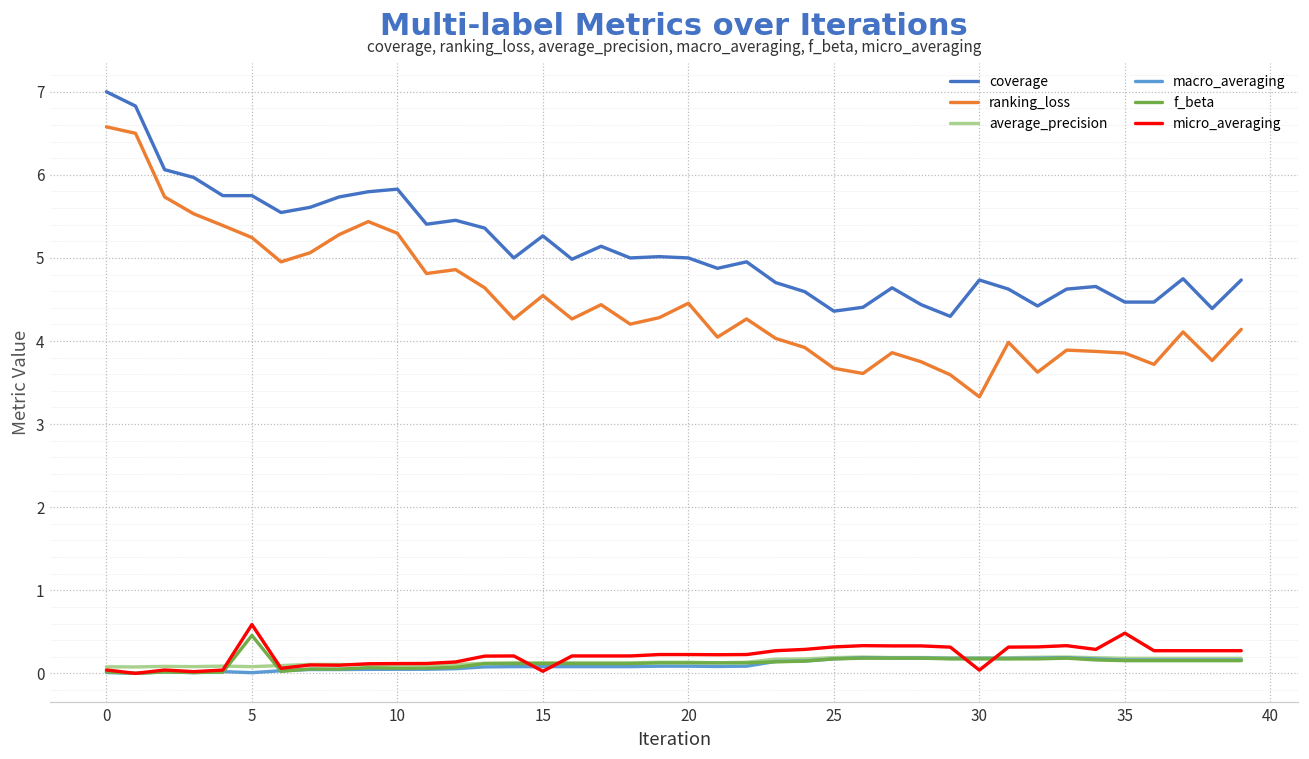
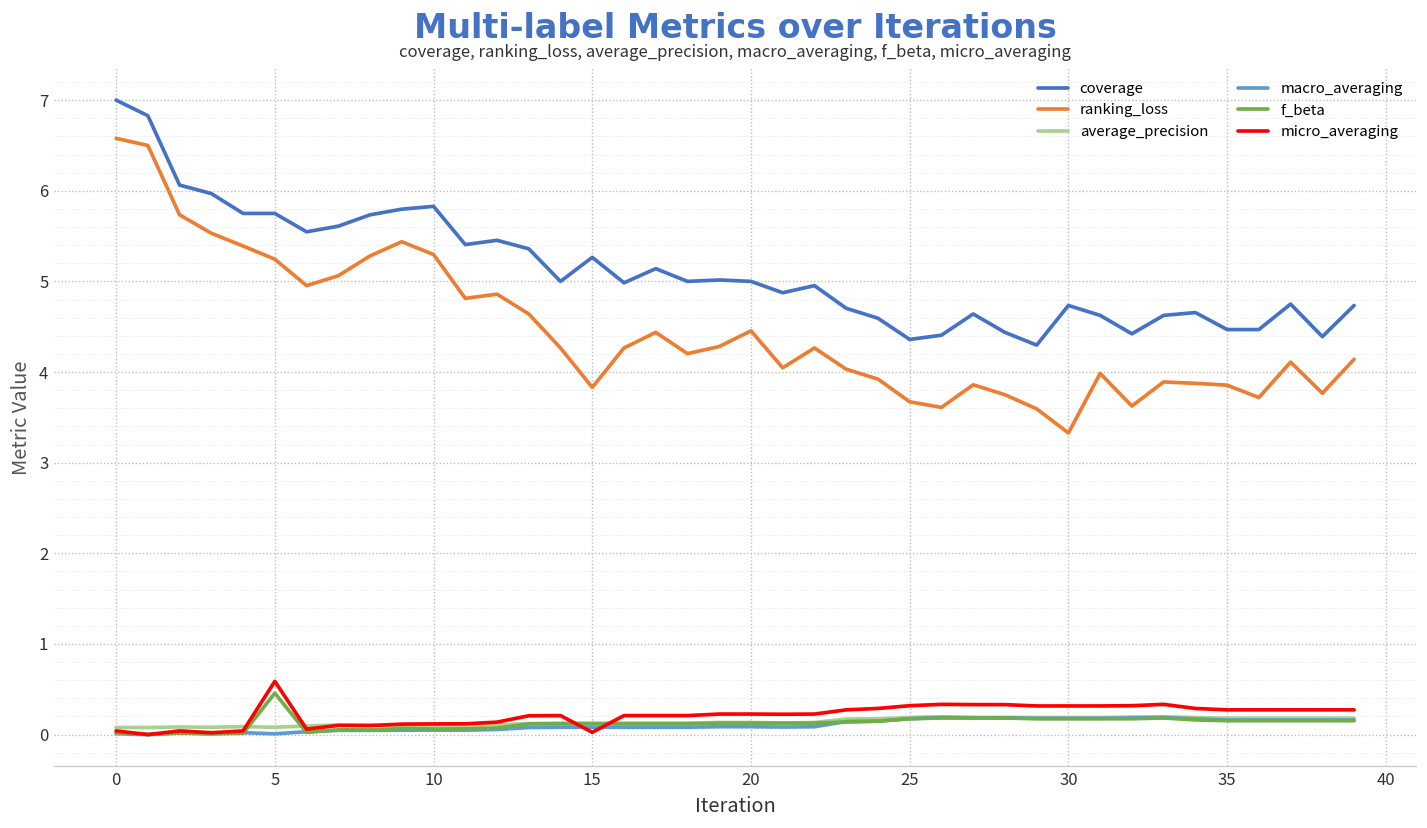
  {
    "ranking_loss": {
      "0": 6.6,
      "5": 5.2,
      "10": 5.3,
-     "15": 4.5,
+     "15": 3.8,
      "20": 4.5,
      "25": 3.7,
      "30": 3.3,
      "35": 3.9
    },
    "average_precision": {
      "0": 0.1,
      "5": 0.1
    },
    "f_beta": {
      "5": 0.5
    },
    "micro_averaging": {
      "5": 0.6,
      "15": 0.0,
      "20": 0.2,
      "25": 0.3,
-     "30": 0.0,
-     "35": 0.5
+     "30": 0.3,
+     "35": 0.3
    }
  }
